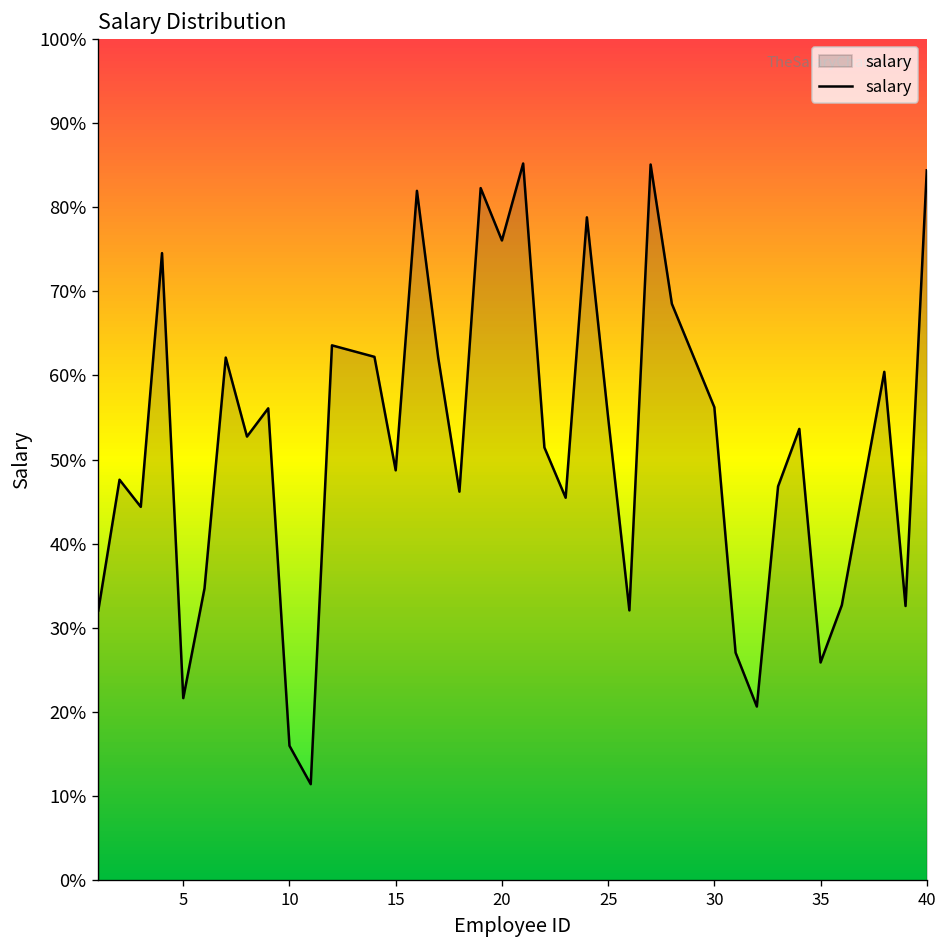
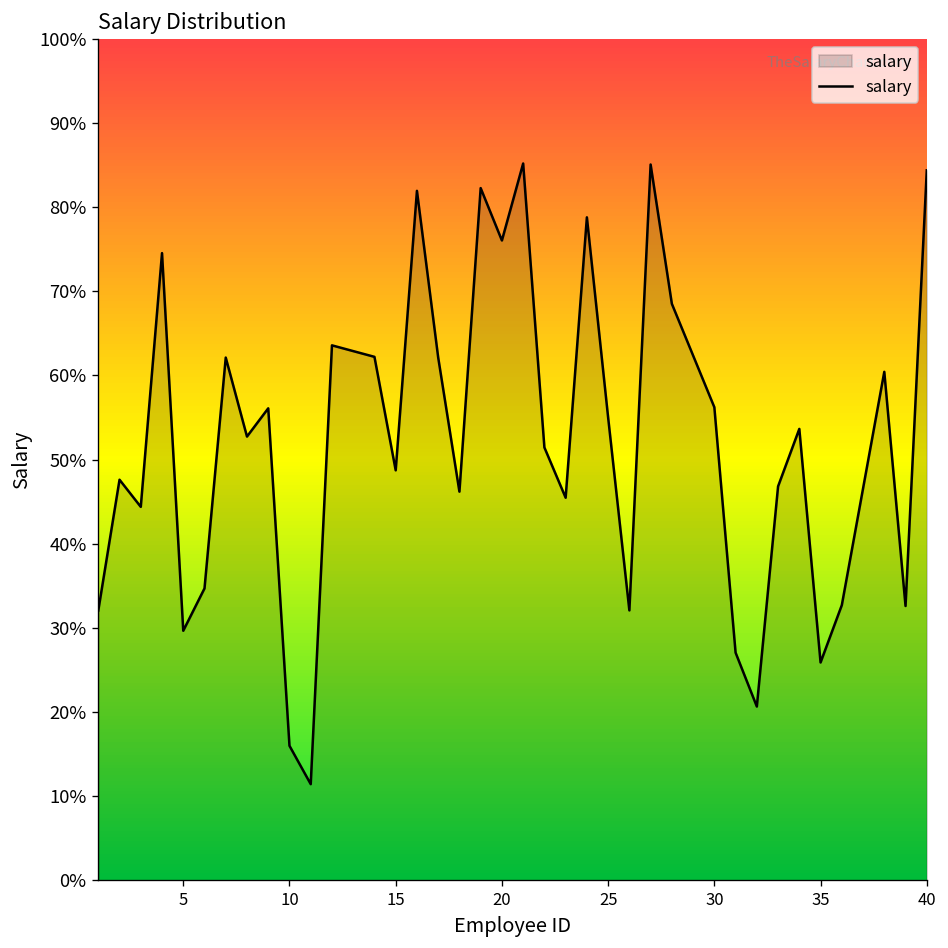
  {
-   "5": "22%",
+   "5": "30%",
    "10": "16%",
    "15": "49%",
    "20": "76%",
    "25": "55%",
    "30": "56%",
    "35": "26%",
    "40": "84%"
  }
